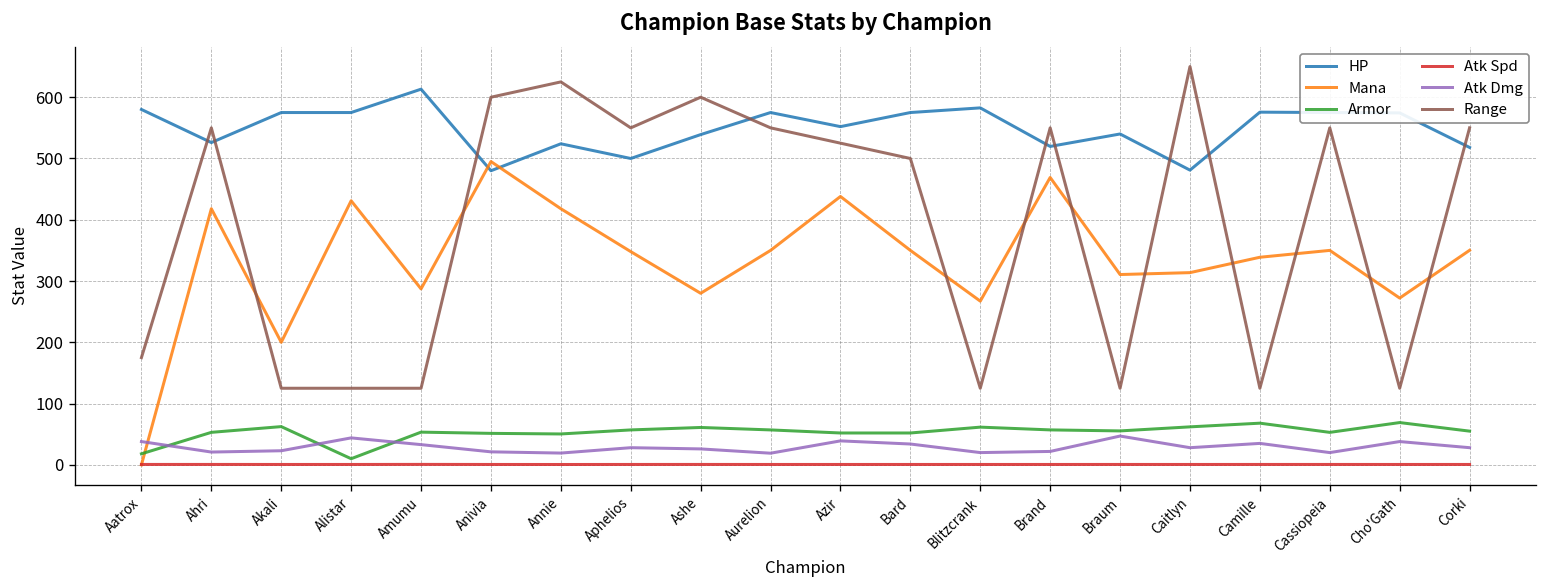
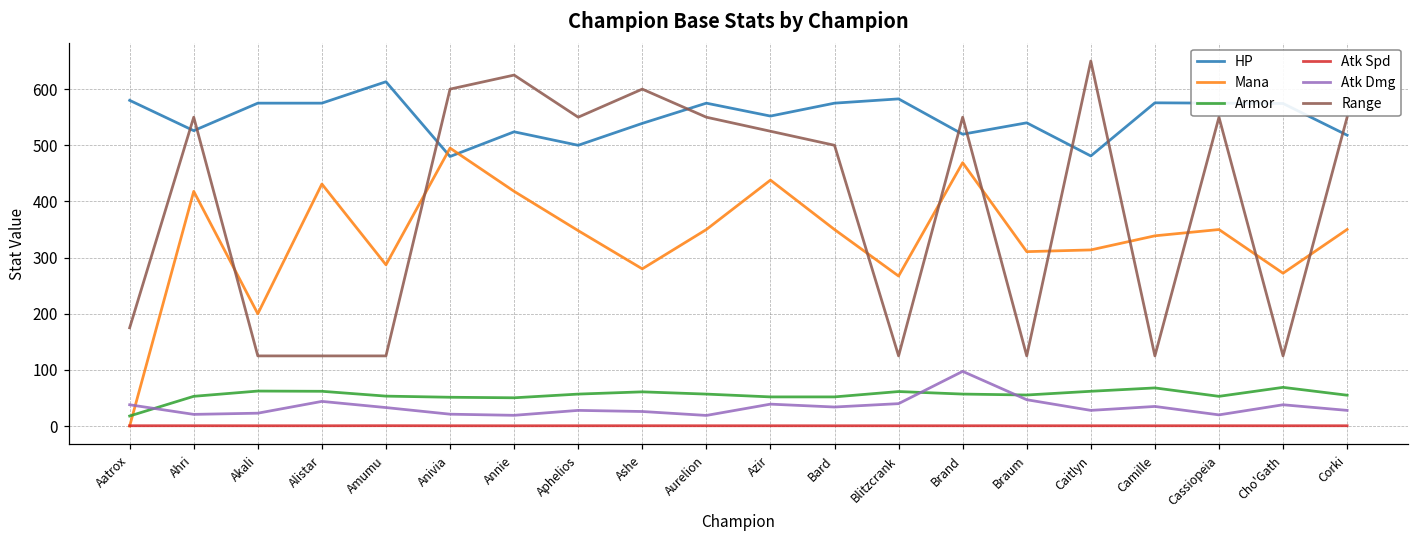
  {
    "HP": {
      "Aatrox": 580,
      "Ahri": 530,
      "Akali": 580,
      "Alistar": 580,
      "Amumu": 610,
      "Anivia": 480,
      "Annie": 520,
      "Aphelios": 500,
      "Ashe": 540,
      "Aurelion": 580,
      "Azir": 550,
      "Bard": 580,
      "Blitzcrank": 580,
      "Brand": 520,
      "Braum": 540,
      "Caitlyn": 480,
      "Camille": 580,
      "Corki": 520
    },
    "Mana": {
      "Ahri": 420,
      "Akali": 200,
      "Alistar": 430,
      "Amumu": 290,
      "Anivia": 500,
      "Annie": 420,
      "Aphelios": 350,
      "Ashe": 280,
      "Aurelion": 350,
      "Azir": 440,
      "Bard": 350,
      "Blitzcrank": 270,
      "Brand": 470,
      "Braum": 310,
      "Caitlyn": 310,
      "Camille": 340,
      "Cassiopeia": 350,
      "Cho'Gath": 270,
      "Corki": 350
    },
    "Armor": {
      "Aatrox": 20,
      "Ahri": 50,
      "Akali": 60,
-     "Alistar": 10,
+     "Alistar": 60,
      "Amumu": 50,
      "Anivia": 50,
      "Annie": 50,
      "Aphelios": 60,
      "Ashe": 60,
      "Aurelion": 60,
      "Azir": 50,
      "Bard": 50,
      "Blitzcrank": 60,
      "Brand": 60,
      "Braum": 60,
      "Caitlyn": 60,
      "Camille": 70,
      "Cassiopeia": 50,
      "Cho'Gath": 70,
      "Corki": 60
    },
    "Atk Spd": {
      "Ahri": 0,
      "Akali": 0,
      "Alistar": 0,
      "Amumu": 0,
      "Anivia": 0,
      "Annie": 0,
      "Aphelios": 0,
      "Ashe": 0,
      "Aurelion": 0,
      "Azir": 0,
      "Bard": 0,
      "Blitzcrank": 0,
      "Brand": 0,
      "Braum": 0,
      "Caitlyn": 0,
      "Camille": 0,
      "Cassiopeia": 0,
      "Cho'Gath": 0,
      "Corki": 0
    },
    "Atk Dmg": {
      "Aatrox": 40,
      "Ahri": 20,
      "Akali": 20,
      "Alistar": 40,
      "Amumu": 30,
      "Anivia": 20,
      "Annie": 20,
      "Aphelios": 30,
      "Ashe": 30,
      "Aurelion": 20,
      "Azir": 40,
      "Bard": 30,
-     "Blitzcrank": 20,
-     "Brand": 20,
+     "Blitzcrank": 40,
+     "Brand": 100,
      "Braum": 50,
      "Caitlyn": 30,
      "Camille": 40,
      "Cassiopeia": 20,
      "Cho'Gath": 40,
      "Corki": 30
    },
    "Range": {
      "Aatrox": 180,
      "Ahri": 550,
      "Akali": 130,
      "Alistar": 130,
      "Amumu": 130,
      "Anivia": 600,
      "Annie": 630,
      "Aphelios": 550,
      "Ashe": 600,
      "Aurelion": 550,
      "Azir": 530,
      "Bard": 500,
      "Blitzcrank": 130,
      "Brand": 550,
      "Braum": 130,
      "Caitlyn": 650,
      "Camille": 130,
      "Cho'Gath": 130
    }
  }
